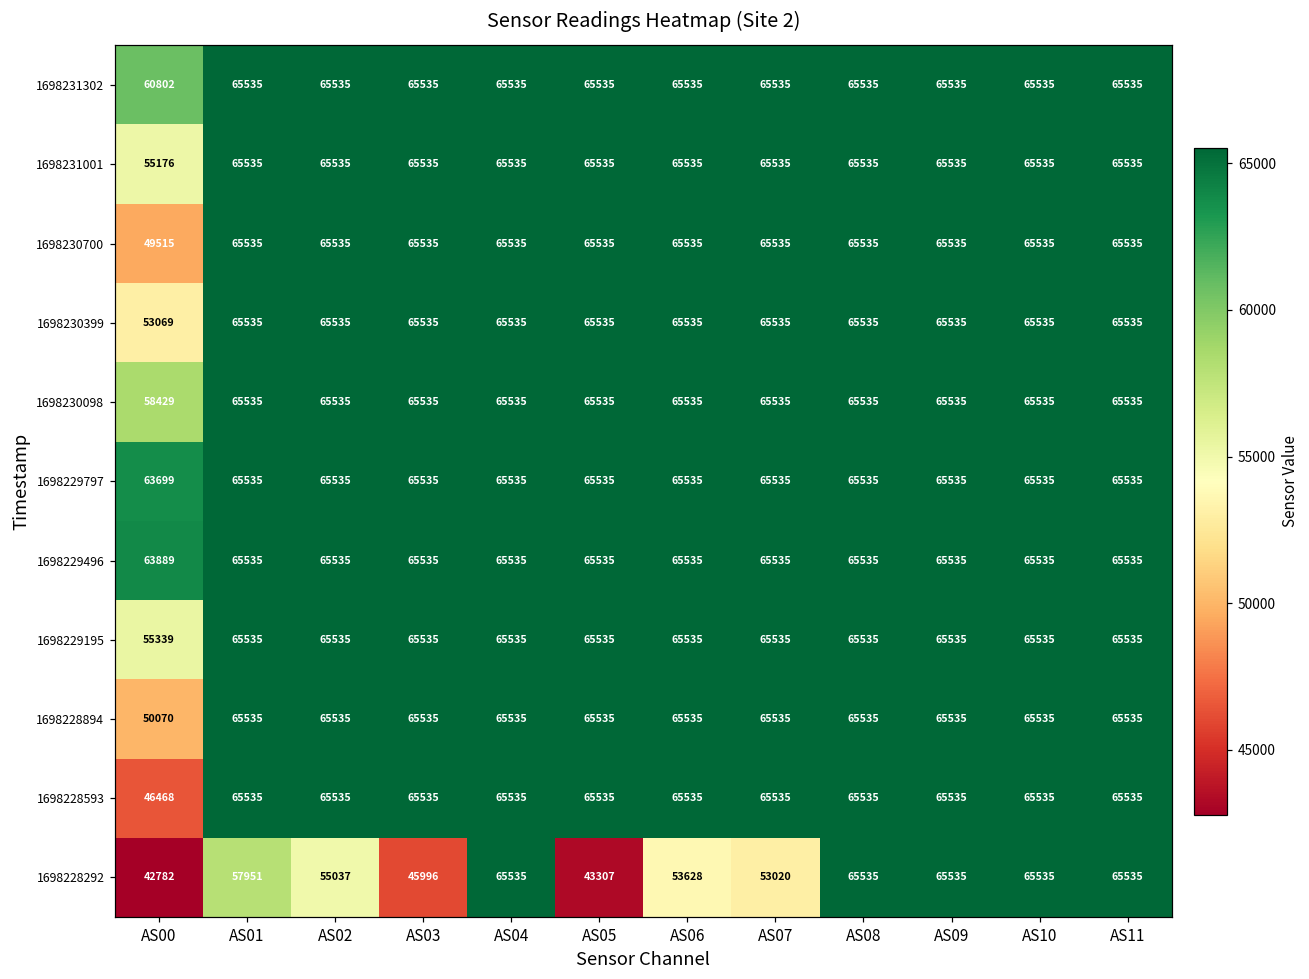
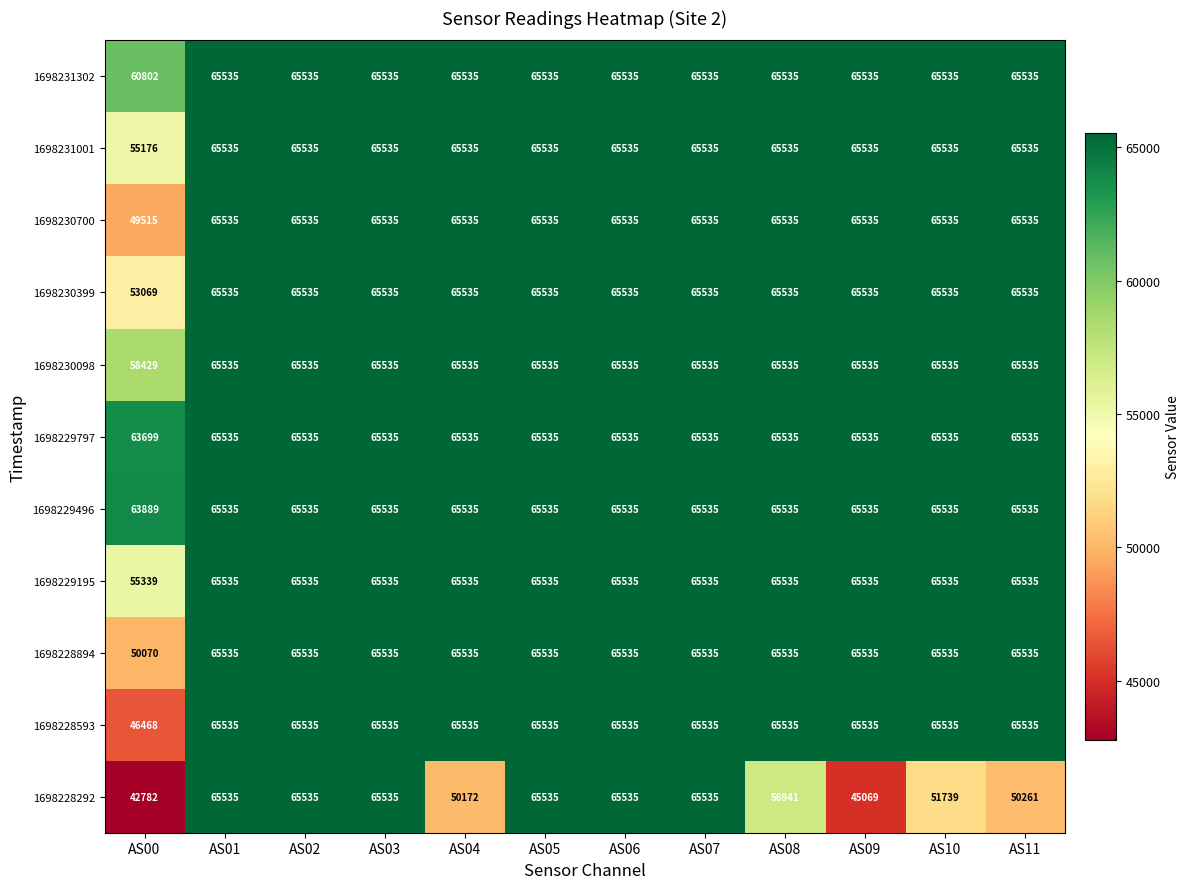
  {
    "1698231302": {
      "AS00": 60802,
      "AS01": 65535,
      "AS02": 65535,
      "AS03": 65535,
      "AS04": 65535,
      "AS05": 65535,
      "AS06": 65535,
      "AS07": 65535,
      "AS08": 65535,
      "AS09": 65535,
      "AS10": 65535,
      "AS11": 65535
    },
    "1698231001": {
      "AS00": 55176,
      "AS01": 65535,
      "AS02": 65535,
      "AS03": 65535,
      "AS04": 65535,
      "AS05": 65535,
      "AS06": 65535,
      "AS07": 65535,
      "AS08": 65535,
      "AS09": 65535,
      "AS10": 65535,
      "AS11": 65535
    },
    "1698230700": {
      "AS00": 49515,
      "AS01": 65535,
      "AS02": 65535,
      "AS03": 65535,
      "AS04": 65535,
      "AS05": 65535,
      "AS06": 65535,
      "AS07": 65535,
      "AS08": 65535,
      "AS09": 65535,
      "AS10": 65535,
      "AS11": 65535
    },
    "1698230399": {
      "AS00": 53069,
      "AS01": 65535,
      "AS02": 65535,
      "AS03": 65535,
      "AS04": 65535,
      "AS05": 65535,
      "AS06": 65535,
      "AS07": 65535,
      "AS08": 65535,
      "AS09": 65535,
      "AS10": 65535,
      "AS11": 65535
    },
    "1698230098": {
      "AS00": 58429,
      "AS01": 65535,
      "AS02": 65535,
      "AS03": 65535,
      "AS04": 65535,
      "AS05": 65535,
      "AS06": 65535,
      "AS07": 65535,
      "AS08": 65535,
      "AS09": 65535,
      "AS10": 65535,
      "AS11": 65535
    },
    "1698229797": {
      "AS00": 63699,
      "AS01": 65535,
      "AS02": 65535,
      "AS03": 65535,
      "AS04": 65535,
      "AS05": 65535,
      "AS06": 65535,
      "AS07": 65535,
      "AS08": 65535,
      "AS09": 65535,
      "AS10": 65535,
      "AS11": 65535
    },
    "1698229496": {
      "AS00": 63889,
      "AS01": 65535,
      "AS02": 65535,
      "AS03": 65535,
      "AS04": 65535,
      "AS05": 65535,
      "AS06": 65535,
      "AS07": 65535,
      "AS08": 65535,
      "AS09": 65535,
      "AS10": 65535,
      "AS11": 65535
    },
    "1698229195": {
      "AS00": 55339,
      "AS01": 65535,
      "AS02": 65535,
      "AS03": 65535,
      "AS04": 65535,
      "AS05": 65535,
      "AS06": 65535,
      "AS07": 65535,
      "AS08": 65535,
      "AS09": 65535,
      "AS10": 65535,
      "AS11": 65535
    },
    "1698228894": {
      "AS00": 50070,
      "AS01": 65535,
      "AS02": 65535,
      "AS03": 65535,
      "AS04": 65535,
      "AS05": 65535,
      "AS06": 65535,
      "AS07": 65535,
      "AS08": 65535,
      "AS09": 65535,
      "AS10": 65535,
      "AS11": 65535
    },
    "1698228593": {
      "AS00": 46468,
      "AS01": 65535,
      "AS02": 65535,
      "AS03": 65535,
      "AS04": 65535,
      "AS05": 65535,
      "AS06": 65535,
      "AS07": 65535,
      "AS08": 65535,
      "AS09": 65535,
      "AS10": 65535,
      "AS11": 65535
    },
    "1698228292": {
      "AS00": 42782,
-     "AS01": 57951,
-     "AS02": 55037,
-     "AS03": 45996,
-     "AS04": 65535,
-     "AS05": 43307,
-     "AS06": 53628,
-     "AS07": 53020,
-     "AS08": 65535,
-     "AS09": 65535,
-     "AS10": 65535,
-     "AS11": 65535
+     "AS01": 65535,
+     "AS02": 65535,
+     "AS03": 65535,
+     "AS04": 50172,
+     "AS05": 65535,
+     "AS06": 65535,
+     "AS07": 65535,
+     "AS08": 56941,
+     "AS09": 45069,
+     "AS10": 51739,
+     "AS11": 50261
    }
  }
